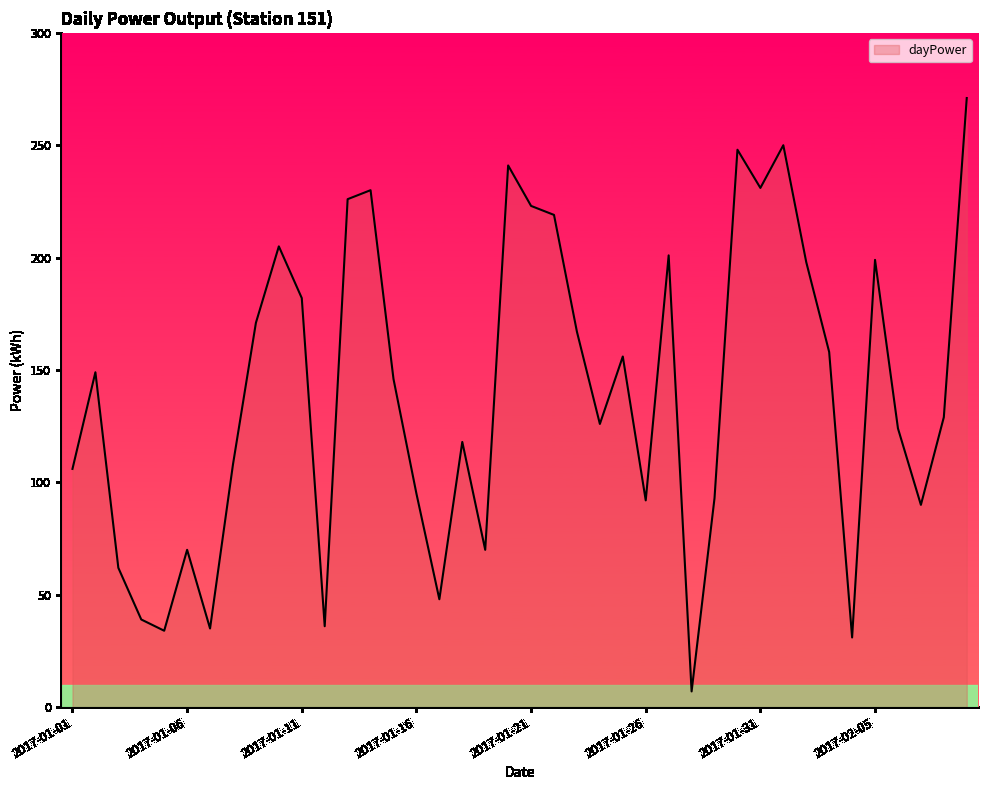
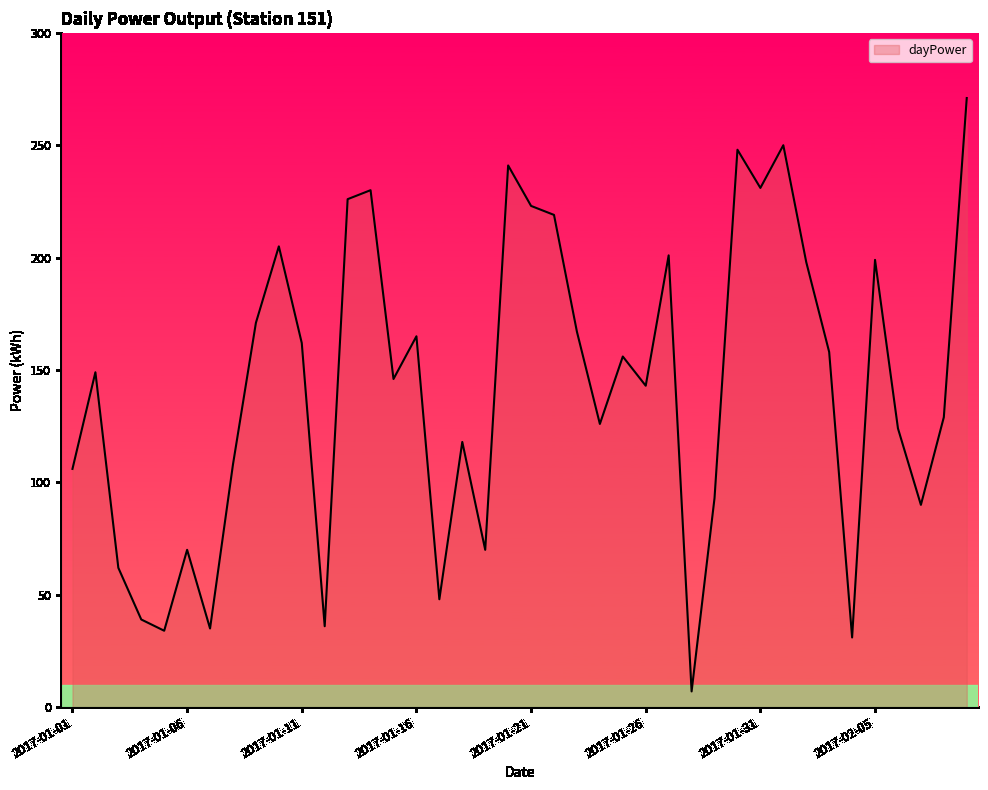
  {
    "2017-01-01": 106,
    "2017-01-06": 70,
-   "2017-01-11": 182,
-   "2017-01-16": 95,
+   "2017-01-11": 162,
+   "2017-01-16": 165,
    "2017-01-21": 223,
-   "2017-01-26": 92,
+   "2017-01-26": 143,
    "2017-01-31": 231,
    "2017-02-05": 199
  }
